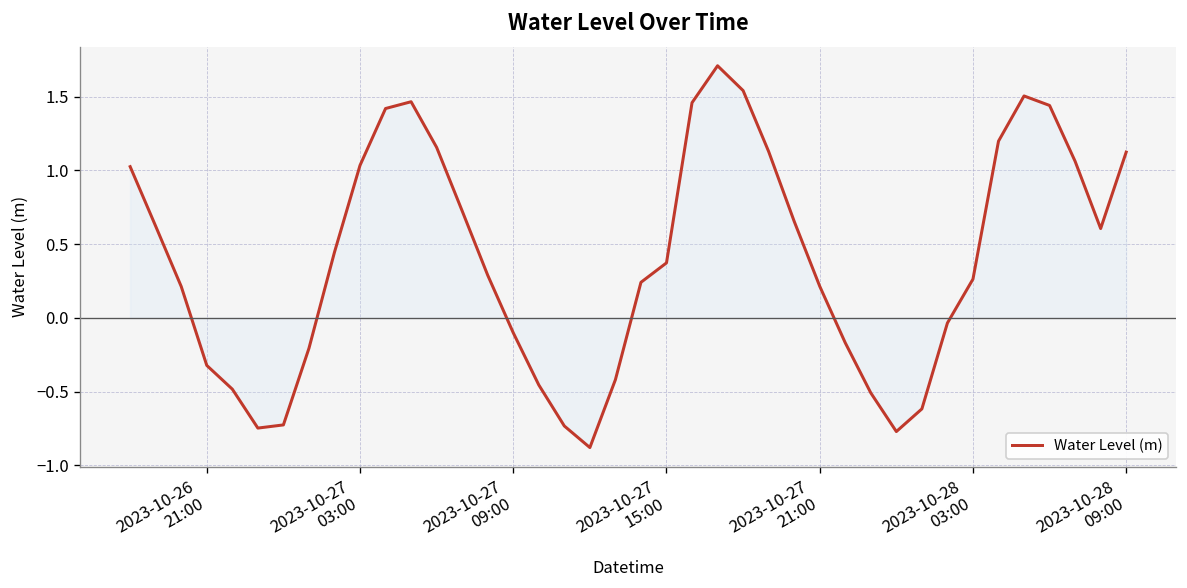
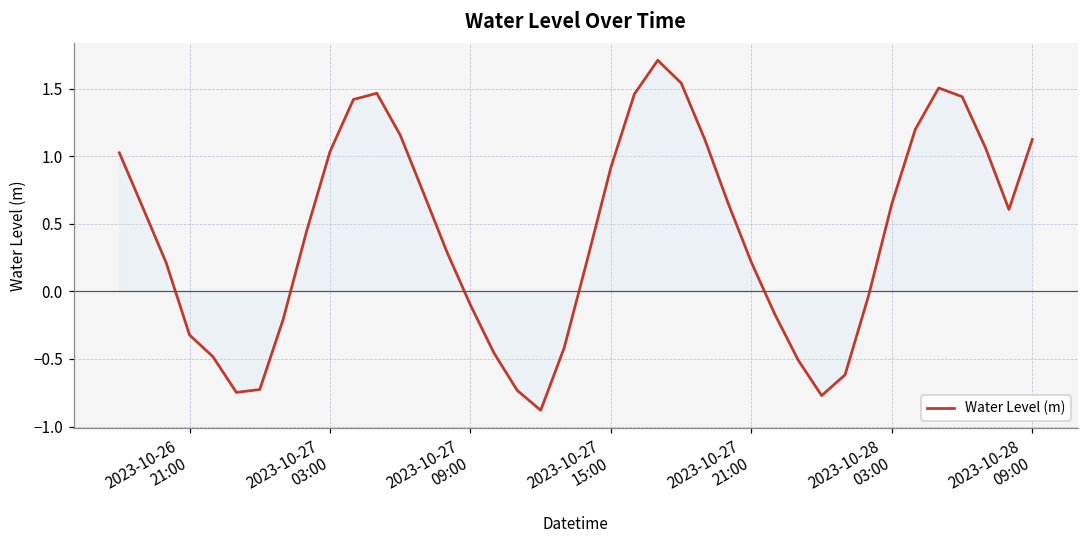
  {
    "Water Level (m)": {
      "2023-10-26 21:00": -0.32,
      "2023-10-27 09:00": -0.10,
-     "2023-10-27 15:00": 0.37,
-     "2023-10-28 03:00": 0.26
+     "2023-10-27 15:00": 0.92,
+     "2023-10-28 03:00": 0.65
    }
  }
